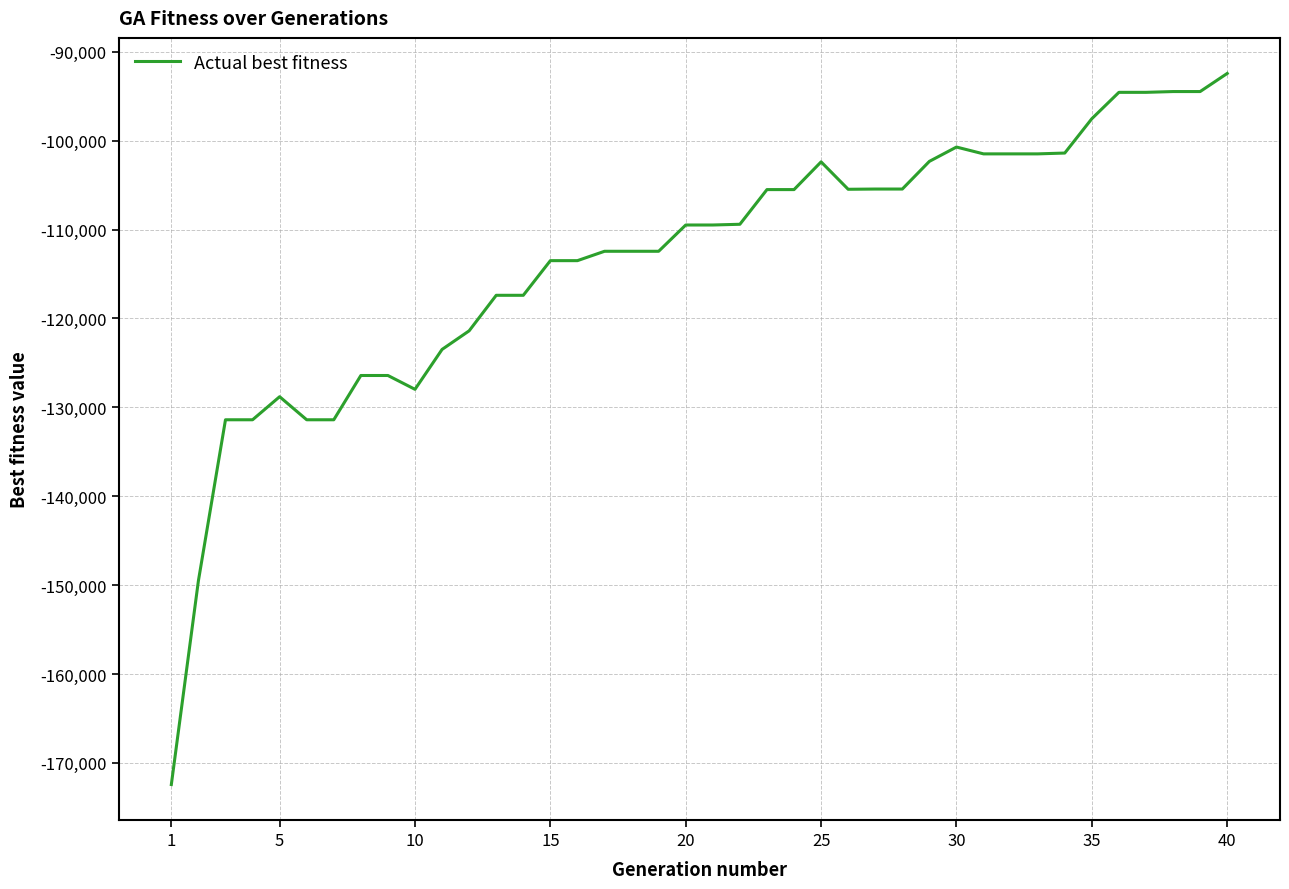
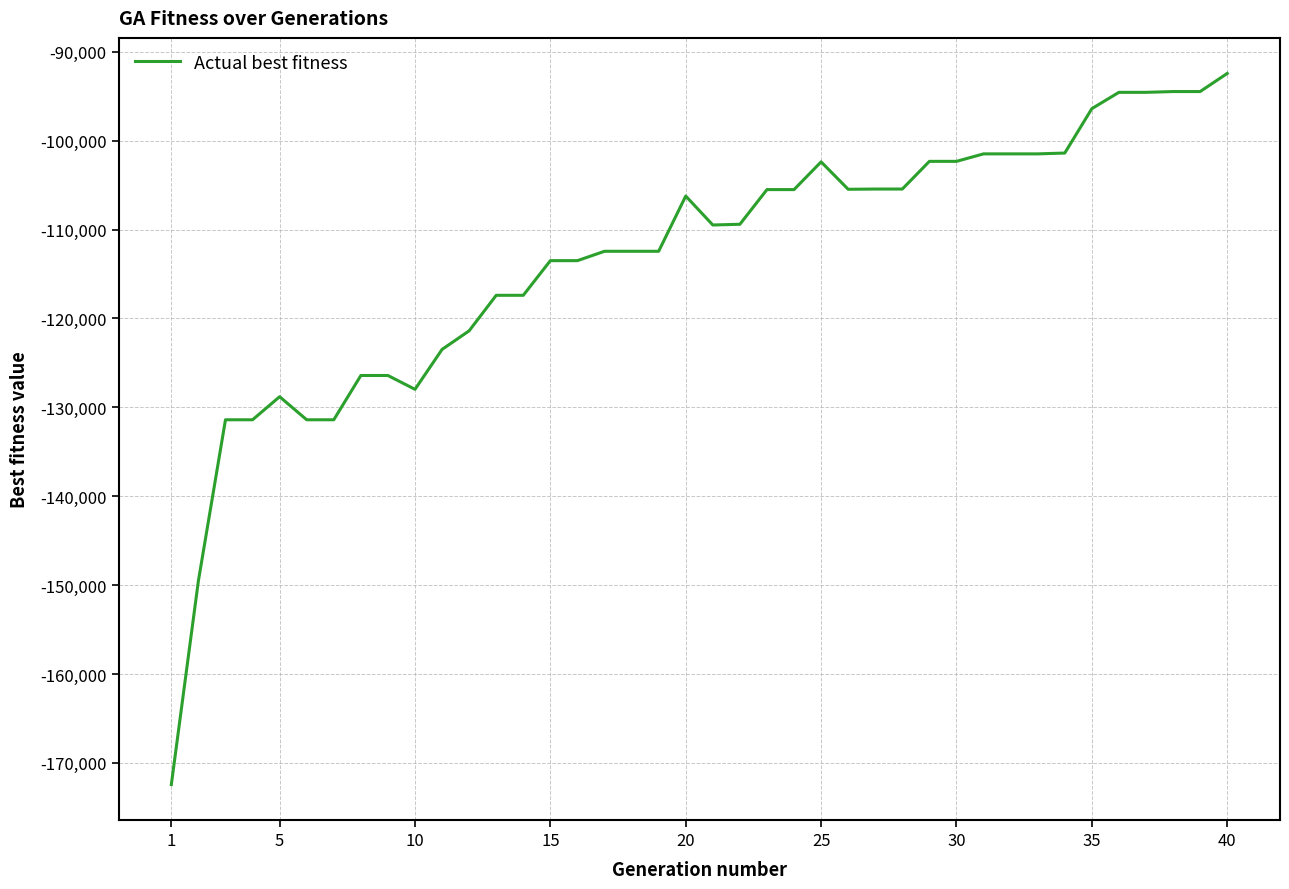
  {
    "1": "-172,000",
    "5": "-129,000",
    "10": "-128,000",
    "15": "-113,000",
-   "20": "-109,000",
+   "20": "-106,000",
    "25": "-102,000",
-   "30": "-101,000",
-   "35": "-98,000",
+   "30": "-102,000",
+   "35": "-96,000",
    "40": "-92,000"
  }
